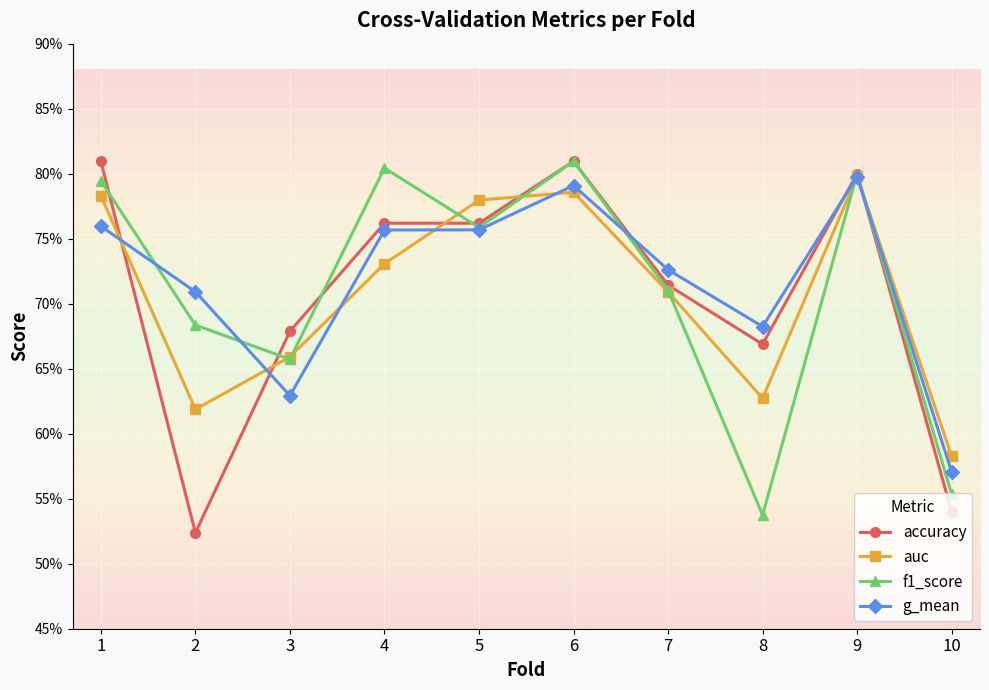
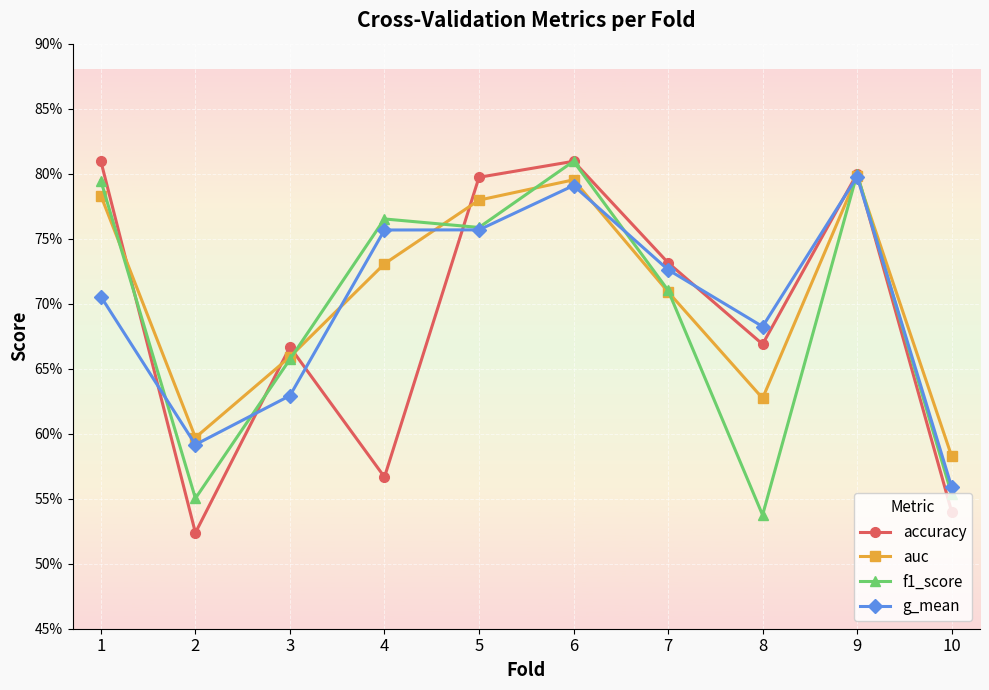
  {
    "accuracy": {
      "1": "81.0%",
      "2": "52.4%",
-     "3": "67.9%",
-     "4": "76.2%",
-     "5": "76.2%",
-     "7": "71.4%",
+     "3": "66.7%",
+     "4": "56.7%",
+     "5": "79.7%",
+     "7": "73.2%",
      "8": "66.9%"
    },
    "auc": {
      "1": "78.3%",
-     "2": "61.9%",
+     "2": "59.7%",
      "4": "73.1%",
      "5": "78.0%",
-     "6": "78.6%",
+     "6": "79.5%",
      "8": "62.7%",
      "10": "58.3%"
    },
    "f1_score": {
      "1": "79.5%",
-     "2": "68.4%",
-     "4": "80.4%",
+     "2": "55.0%",
+     "4": "76.5%",
      "8": "53.7%"
    },
    "g_mean": {
-     "1": "76.0%",
-     "2": "70.9%",
+     "1": "70.5%",
+     "2": "59.2%",
      "3": "62.9%",
      "4": "75.7%",
      "6": "79.1%",
      "7": "72.6%",
      "8": "68.2%",
-     "10": "57.1%"
+     "10": "55.9%"
    }
  }
